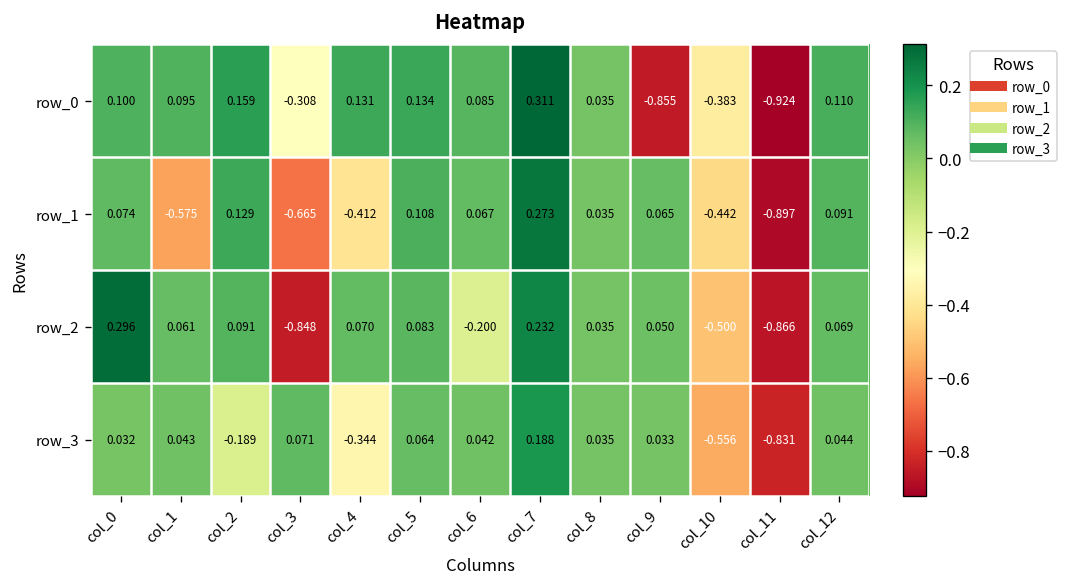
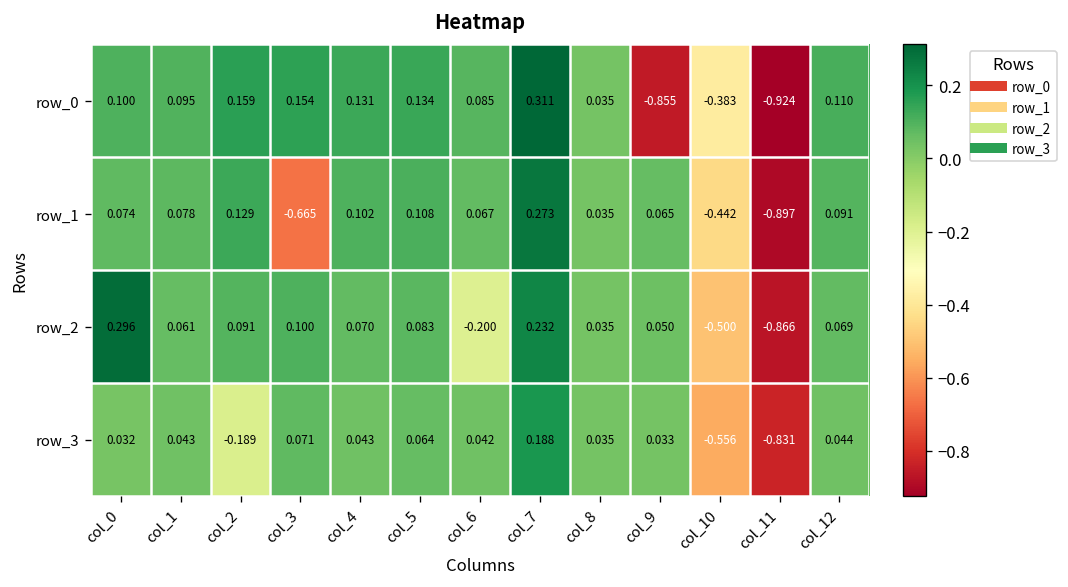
  {
    "row_0": {
      "col_0": 0.100,
      "col_1": 0.095,
      "col_2": 0.159,
-     "col_3": -0.308,
+     "col_3": 0.154,
      "col_4": 0.131,
      "col_5": 0.134,
      "col_6": 0.085,
      "col_7": 0.311,
      "col_8": 0.035,
      "col_9": -0.855,
      "col_10": -0.383,
      "col_11": -0.924,
      "col_12": 0.110
    },
    "row_1": {
      "col_0": 0.074,
-     "col_1": -0.575,
+     "col_1": 0.078,
      "col_2": 0.129,
      "col_3": -0.665,
-     "col_4": -0.412,
+     "col_4": 0.102,
      "col_5": 0.108,
      "col_6": 0.067,
      "col_7": 0.273,
      "col_8": 0.035,
      "col_9": 0.065,
      "col_10": -0.442,
      "col_11": -0.897,
      "col_12": 0.091
    },
    "row_2": {
      "col_0": 0.296,
      "col_1": 0.061,
      "col_2": 0.091,
-     "col_3": -0.848,
+     "col_3": 0.100,
      "col_4": 0.070,
      "col_5": 0.083,
      "col_6": -0.200,
      "col_7": 0.232,
      "col_8": 0.035,
      "col_9": 0.050,
      "col_10": -0.500,
      "col_11": -0.866,
      "col_12": 0.069
    },
    "row_3": {
      "col_0": 0.032,
      "col_1": 0.043,
      "col_2": -0.189,
      "col_3": 0.071,
-     "col_4": -0.344,
+     "col_4": 0.043,
      "col_5": 0.064,
      "col_6": 0.042,
      "col_7": 0.188,
      "col_8": 0.035,
      "col_9": 0.033,
      "col_10": -0.556,
      "col_11": -0.831,
      "col_12": 0.044
    }
  }
